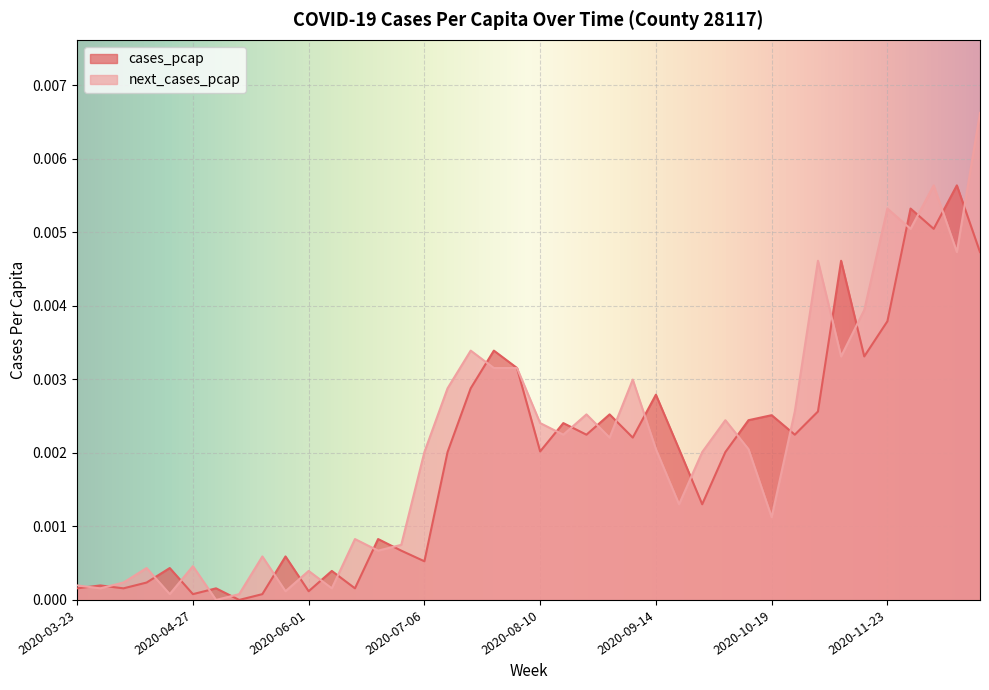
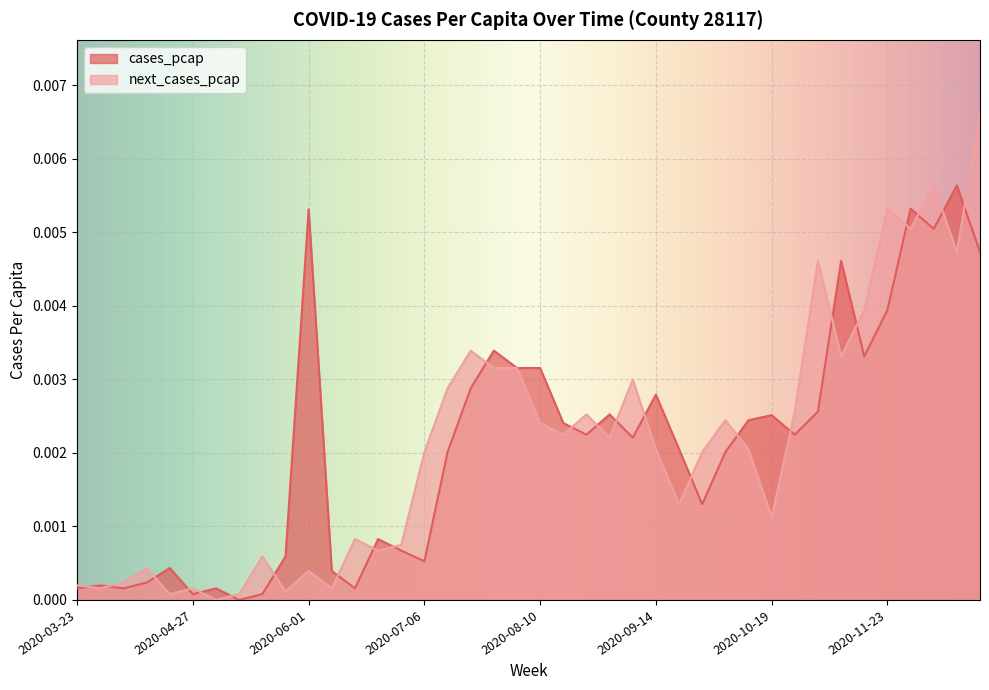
  {
    "cases_pcap": {
      "2020-03-23": 0.0002,
      "2020-04-27": 0.0001,
-     "2020-06-01": 0.0001,
+     "2020-06-01": 0.0053,
      "2020-07-06": 0.0005,
-     "2020-08-10": 0.0020,
+     "2020-08-10": 0.0032,
      "2020-09-14": 0.0028,
      "2020-10-19": 0.0025,
-     "2020-11-23": 0.0038
+     "2020-11-23": 0.0039
    },
    "next_cases_pcap": {
      "2020-03-23": 0.0002,
-     "2020-04-27": 0.0005,
+     "2020-04-27": 0.0002,
      "2020-06-01": 0.0004,
      "2020-07-06": 0.0020,
      "2020-08-10": 0.0024,
      "2020-09-14": 0.0021,
      "2020-10-19": 0.0011,
      "2020-11-23": 0.0053
    }
  }
